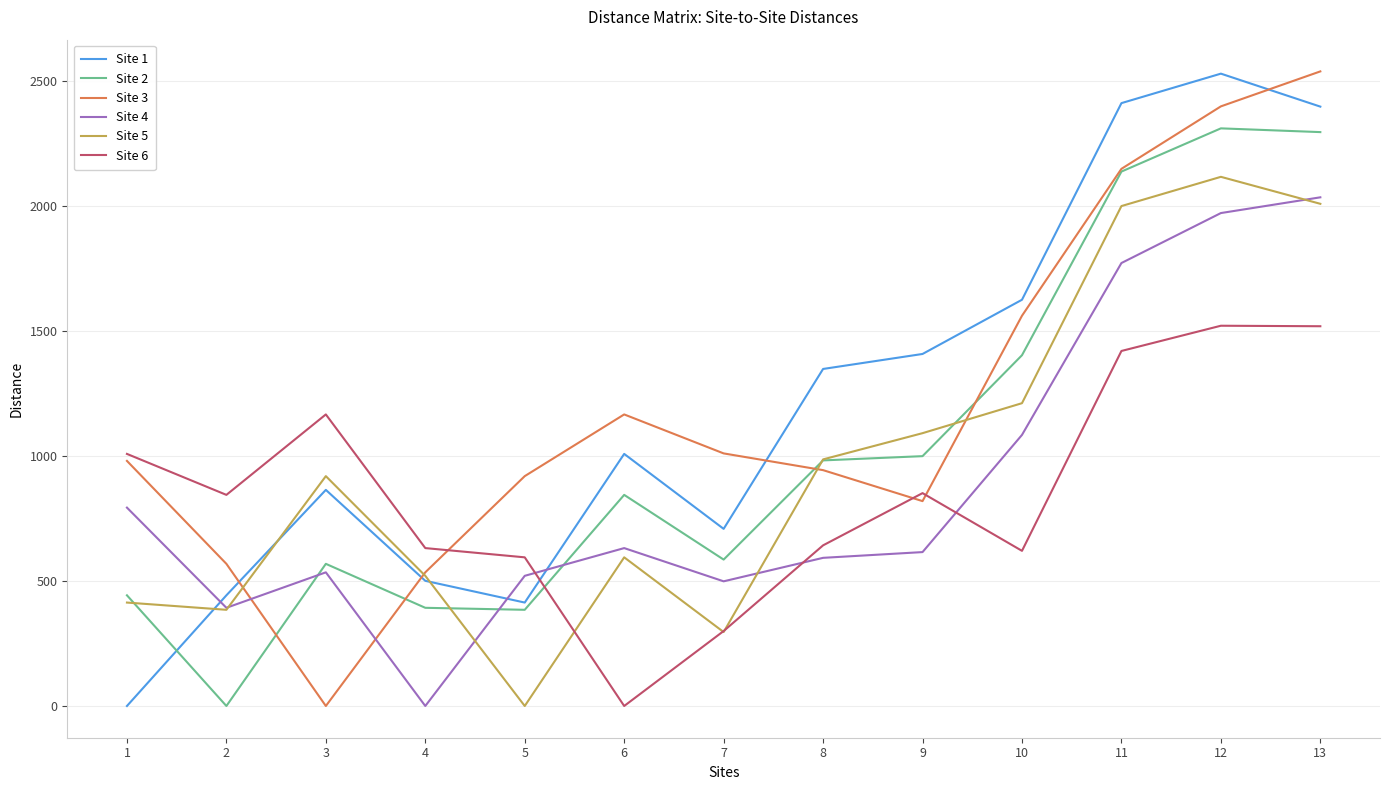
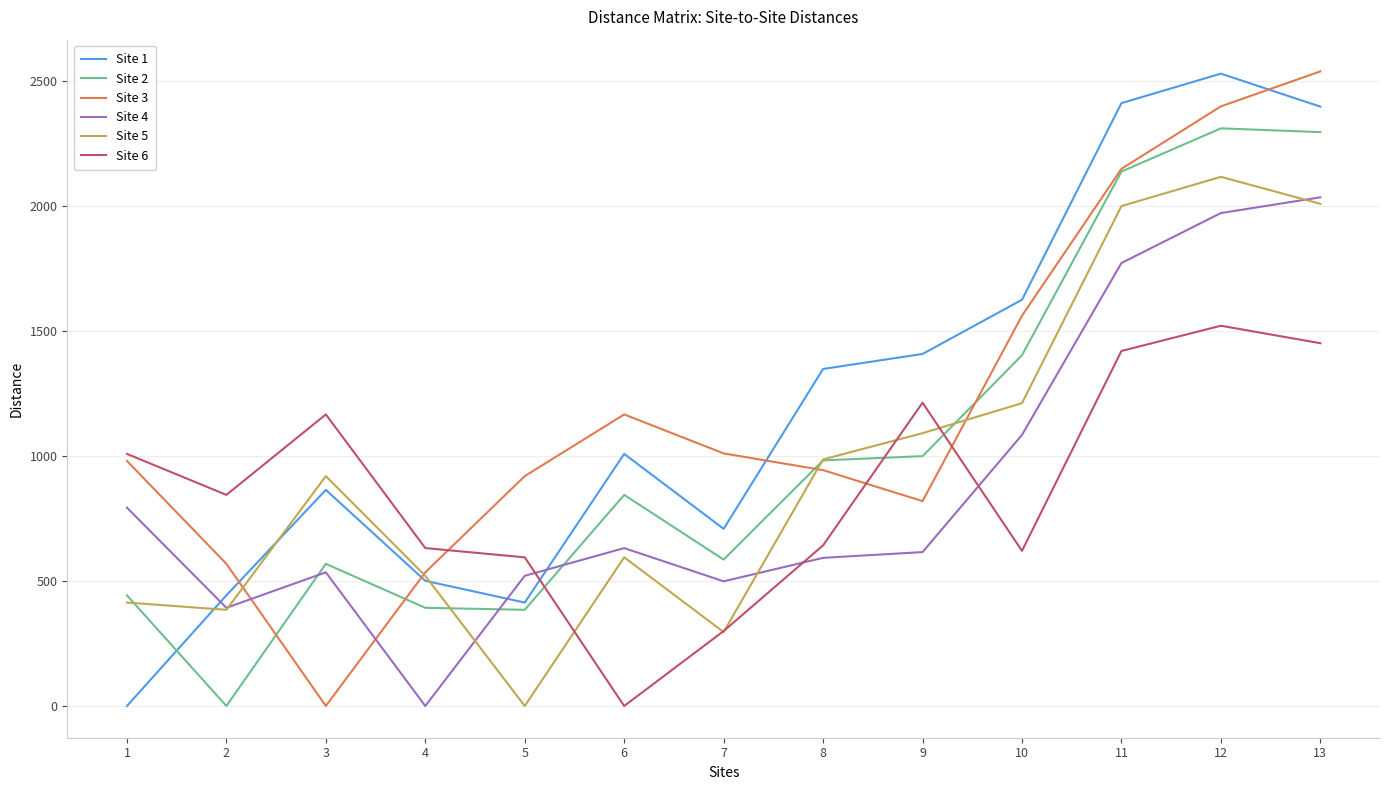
  {
    "Site 1": {
      "1": 0,
      "2": 440,
      "3": 870,
      "4": 500,
      "5": 410,
      "6": 1010,
      "7": 710,
      "8": 1350,
      "9": 1410,
      "10": 1630,
      "11": 2410,
      "12": 2530,
      "13": 2400
    },
    "Site 2": {
      "1": 440,
      "2": 0,
      "3": 570,
      "4": 390,
      "5": 390,
      "6": 850,
      "7": 590,
      "9": 1000,
      "10": 1400,
      "11": 2140,
      "12": 2310,
      "13": 2300
    },
    "Site 4": {
      "1": 790,
      "3": 540,
      "4": 0,
      "5": 520,
      "6": 630,
      "7": 500,
      "8": 590,
      "9": 620,
      "10": 1090,
      "11": 1770,
      "12": 1970,
      "13": 2040
    },
    "Site 6": {
      "1": 1010,
      "2": 850,
      "3": 1170,
      "4": 630,
      "5": 600,
      "6": 0,
      "8": 640,
-     "9": 850,
+     "9": 1210,
      "10": 620,
      "11": 1420,
      "12": 1520,
-     "13": 1520
+     "13": 1450
    }
  }
